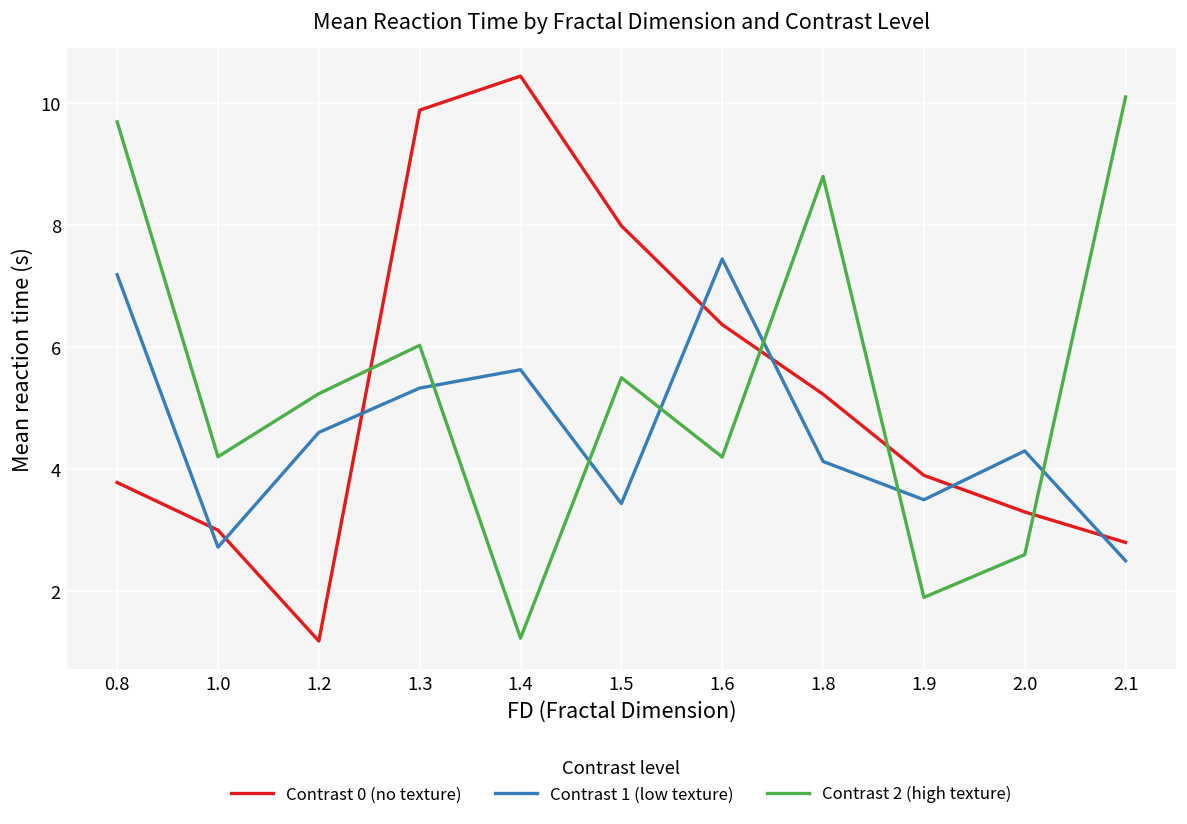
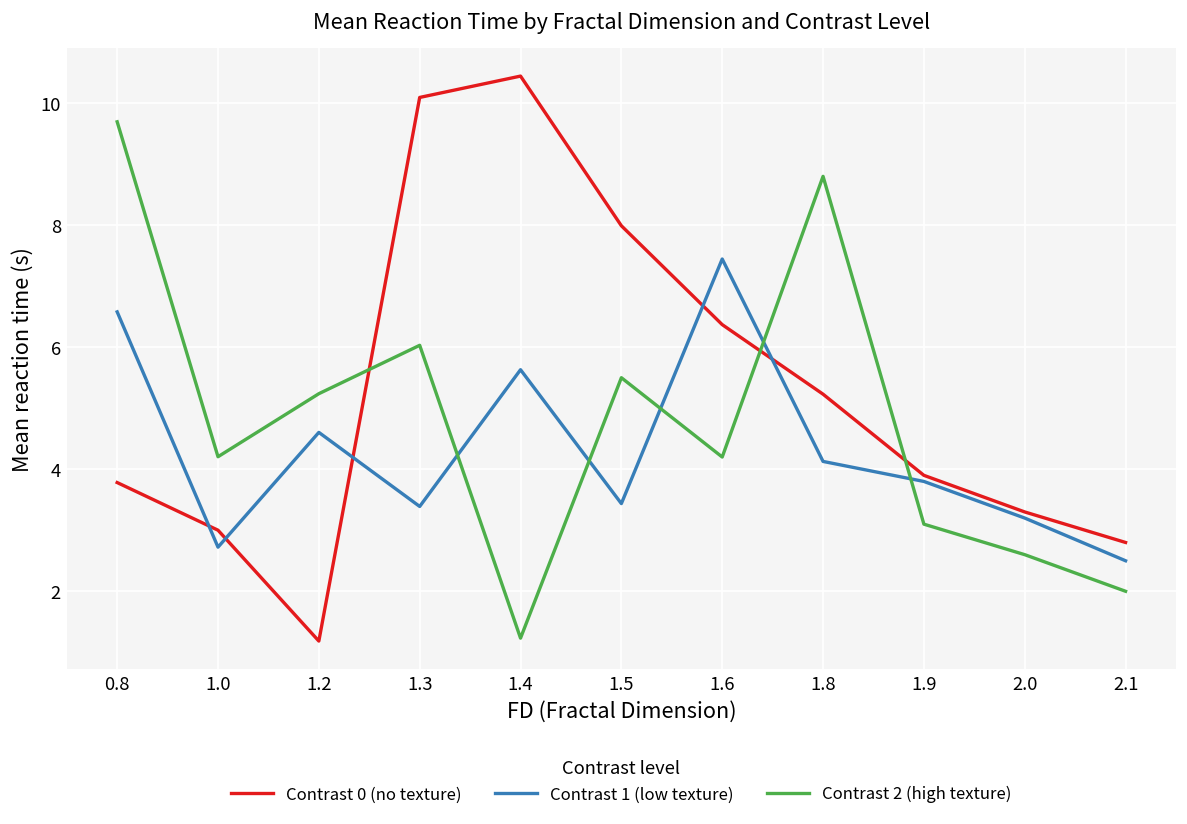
  {
    "Contrast 0 (no texture)": {
      "0.8": 3.8,
      "1.0": 3.0,
      "1.2": 1.2,
-     "1.3": 9.9,
+     "1.3": 10.1,
      "1.4": 10.4,
      "1.5": 8.0,
      "1.6": 6.4,
      "1.8": 5.2,
      "1.9": 3.9,
      "2.0": 3.3,
      "2.1": 2.8
    },
    "Contrast 1 (low texture)": {
-     "0.8": 7.2,
+     "0.8": 6.6,
      "1.0": 2.7,
      "1.2": 4.6,
-     "1.3": 5.3,
+     "1.3": 3.4,
      "1.4": 5.6,
      "1.5": 3.4,
      "1.6": 7.4,
      "1.8": 4.1,
-     "1.9": 3.5,
-     "2.0": 4.3,
+     "1.9": 3.8,
+     "2.0": 3.2,
      "2.1": 2.5
    },
    "Contrast 2 (high texture)": {
      "0.8": 9.7,
      "1.0": 4.2,
      "1.2": 5.2,
      "1.3": 6.0,
      "1.4": 1.2,
      "1.5": 5.5,
      "1.6": 4.2,
      "1.8": 8.8,
-     "1.9": 1.9,
+     "1.9": 3.1,
      "2.0": 2.6,
-     "2.1": 10.1
+     "2.1": 2.0
    }
  }
